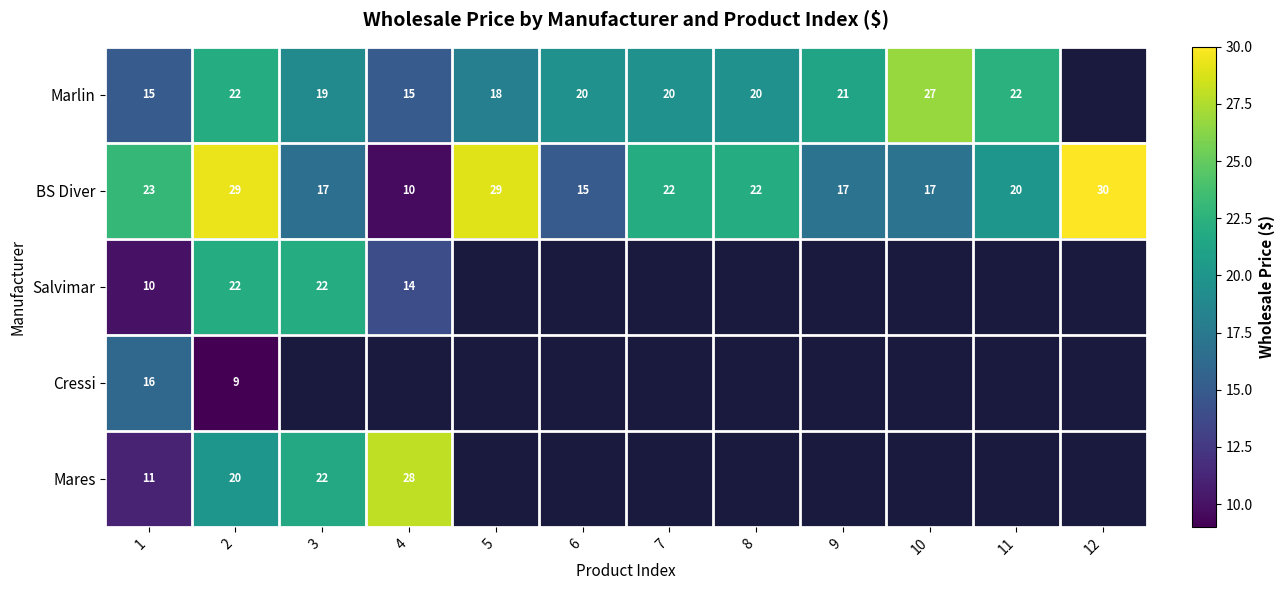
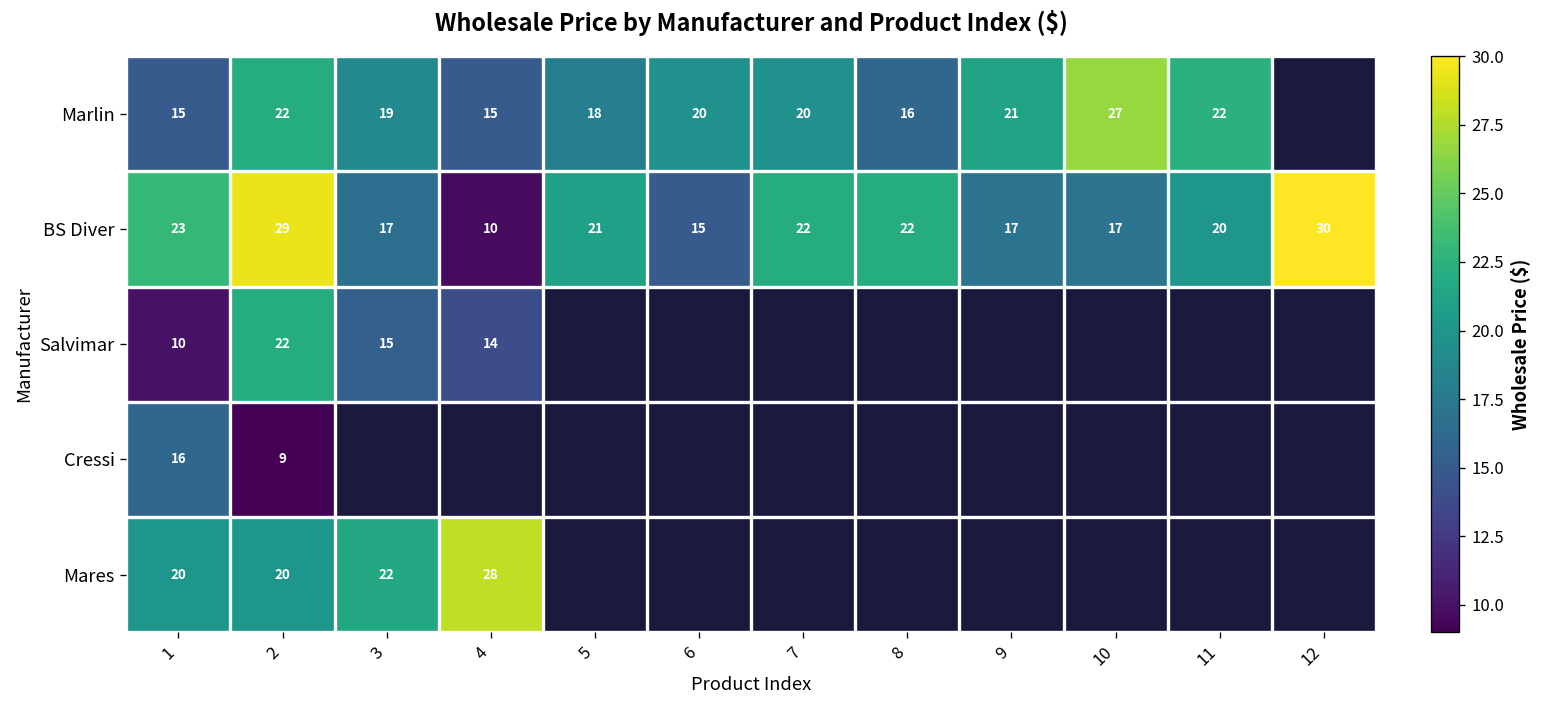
  {
    "Marlin": {
      "1": 15,
      "2": 22,
      "3": 19,
      "4": 15,
      "5": 18,
      "6": 20,
      "7": 20,
-     "8": 20,
+     "8": 16,
      "9": 21,
      "10": 27,
      "11": 22
    },
    "BS Diver": {
      "1": 23,
      "2": 29,
      "3": 17,
      "4": 10,
-     "5": 29,
+     "5": 21,
      "6": 15,
      "7": 22,
      "8": 22,
      "9": 17,
      "10": 17,
      "11": 20,
      "12": 30
    },
    "Salvimar": {
      "1": 10,
      "2": 22,
-     "3": 22,
+     "3": 15,
      "4": 14
    },
    "Cressi": {
      "1": 16,
      "2": 9
    },
    "Mares": {
-     "1": 11,
+     "1": 20,
      "2": 20,
      "3": 22,
      "4": 28
    }
  }
